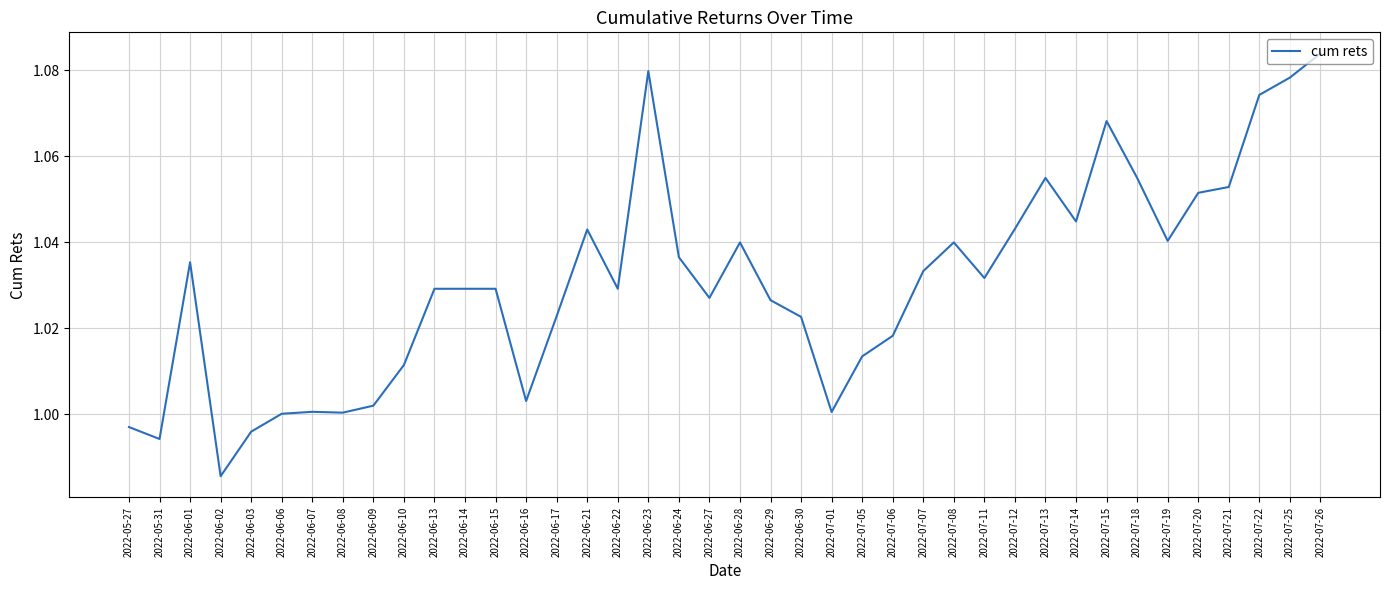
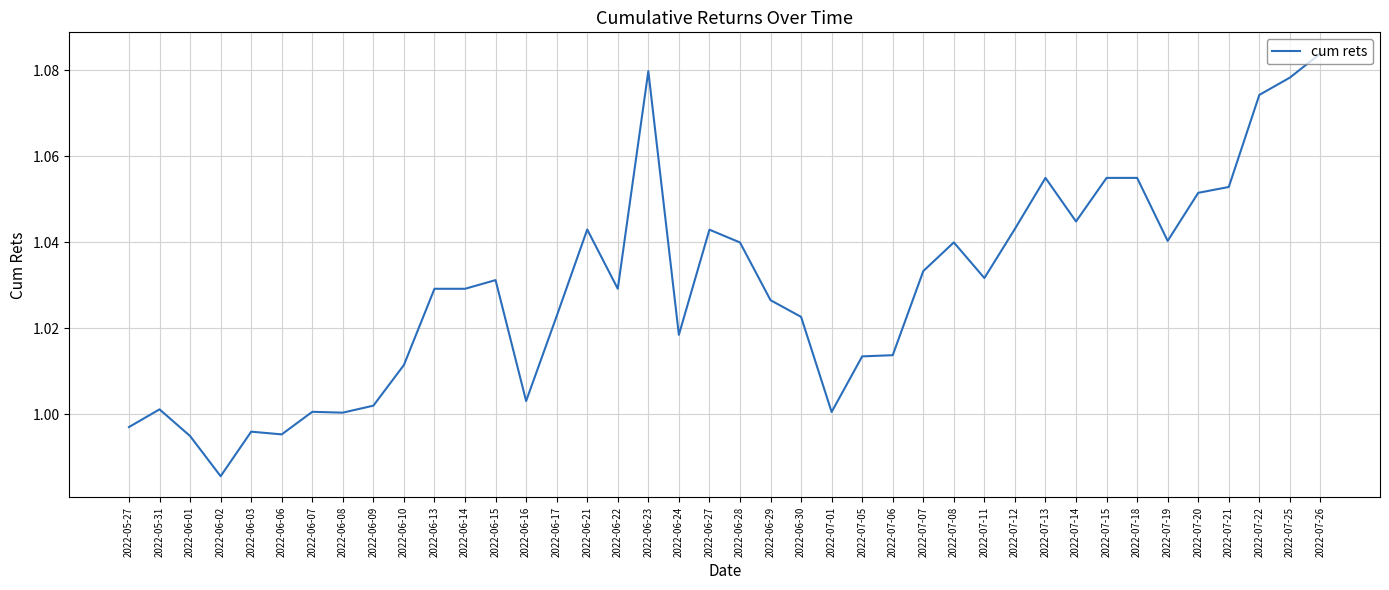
  {
    "2022-05-27": 0.997,
-   "2022-05-31": 0.994,
-   "2022-06-01": 1.035,
+   "2022-05-31": 1.001,
+   "2022-06-01": 0.995,
    "2022-06-02": 0.986,
    "2022-06-03": 0.996,
-   "2022-06-06": 1.000,
+   "2022-06-06": 0.995,
    "2022-06-07": 1.001,
    "2022-06-08": 1.000,
    "2022-06-09": 1.002,
    "2022-06-10": 1.011,
    "2022-06-13": 1.029,
    "2022-06-14": 1.029,
-   "2022-06-15": 1.029,
+   "2022-06-15": 1.031,
    "2022-06-16": 1.003,
    "2022-06-17": 1.023,
    "2022-06-21": 1.043,
    "2022-06-22": 1.029,
    "2022-06-23": 1.080,
-   "2022-06-24": 1.037,
-   "2022-06-27": 1.027,
+   "2022-06-24": 1.018,
+   "2022-06-27": 1.043,
    "2022-06-28": 1.040,
    "2022-06-29": 1.027,
    "2022-06-30": 1.023,
    "2022-07-01": 1.001,
    "2022-07-05": 1.013,
-   "2022-07-06": 1.018,
+   "2022-07-06": 1.014,
    "2022-07-07": 1.033,
    "2022-07-08": 1.040,
    "2022-07-11": 1.032,
    "2022-07-12": 1.043,
    "2022-07-13": 1.055,
    "2022-07-14": 1.045,
-   "2022-07-15": 1.068,
+   "2022-07-15": 1.055,
    "2022-07-18": 1.055,
    "2022-07-19": 1.040,
    "2022-07-20": 1.052,
    "2022-07-21": 1.053,
    "2022-07-22": 1.074,
    "2022-07-25": 1.078
  }
